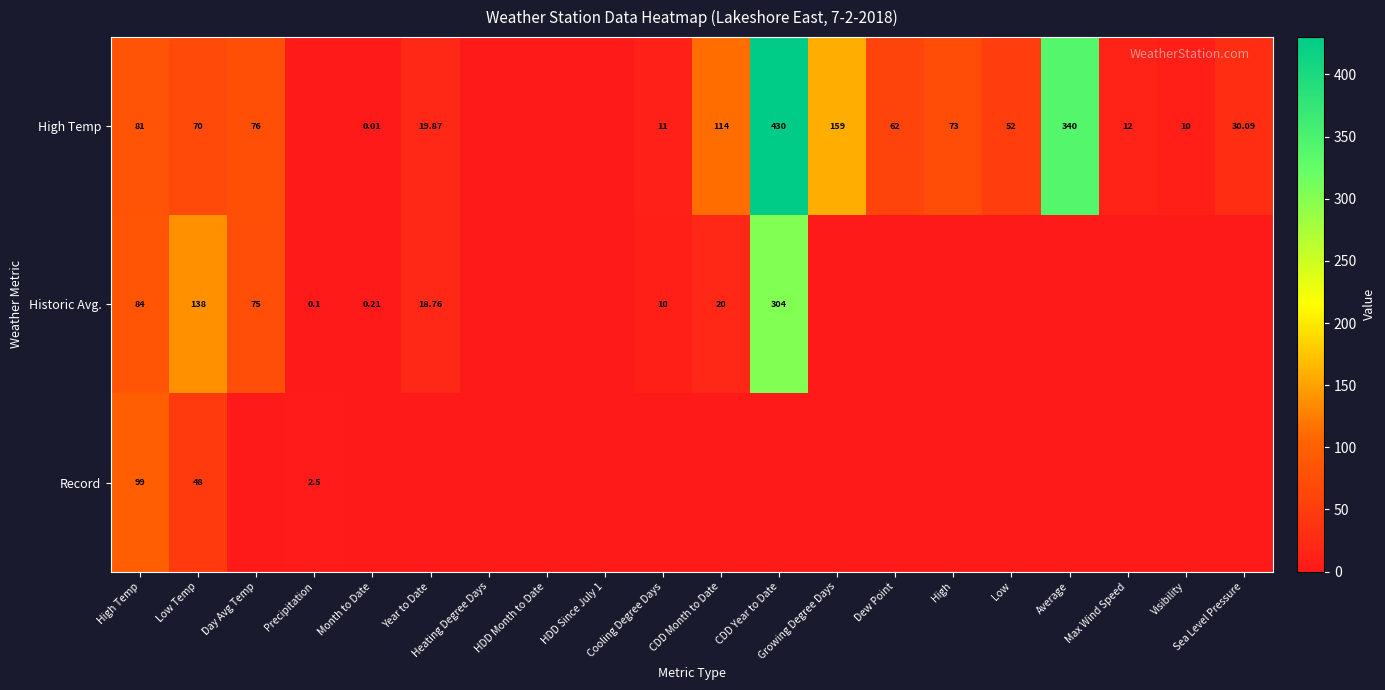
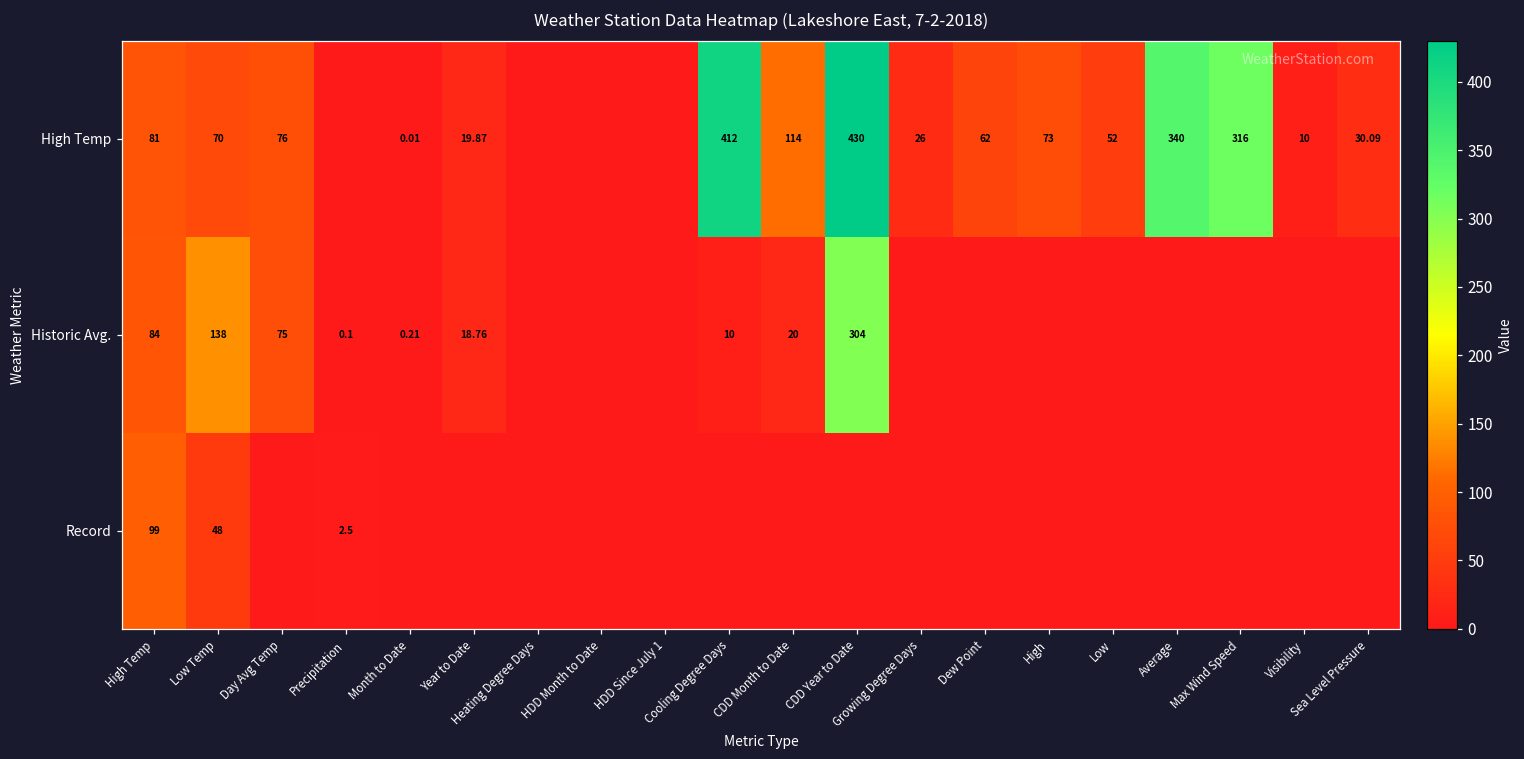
  {
    "High Temp": {
      "High Temp": 81,
      "Low Temp": 70,
      "Day Avg Temp": 76,
      "Month to Date": 0.01,
      "Year to Date": 19.87,
-     "Cooling Degree Days": 11,
+     "Cooling Degree Days": 412,
      "CDD Month to Date": 114,
      "CDD Year to Date": 430,
-     "Growing Degree Days": 159,
+     "Growing Degree Days": 26,
      "Dew Point": 62,
      "High": 73,
      "Low": 52,
      "Average": 340,
-     "Max Wind Speed": 12,
+     "Max Wind Speed": 316,
      "Sea Level Pressure": 30.09
    },
    "Historic Avg.": {
      "High Temp": 84,
      "Low Temp": 138,
      "Day Avg Temp": 75,
      "Precipitation": 0.1,
      "Month to Date": 0.21,
      "Year to Date": 18.76,
      "Cooling Degree Days": 10,
      "CDD Month to Date": 20,
      "CDD Year to Date": 304
    },
    "Record": {
      "High Temp": 99,
      "Low Temp": 48,
      "Precipitation": 2.5
    }
  }
